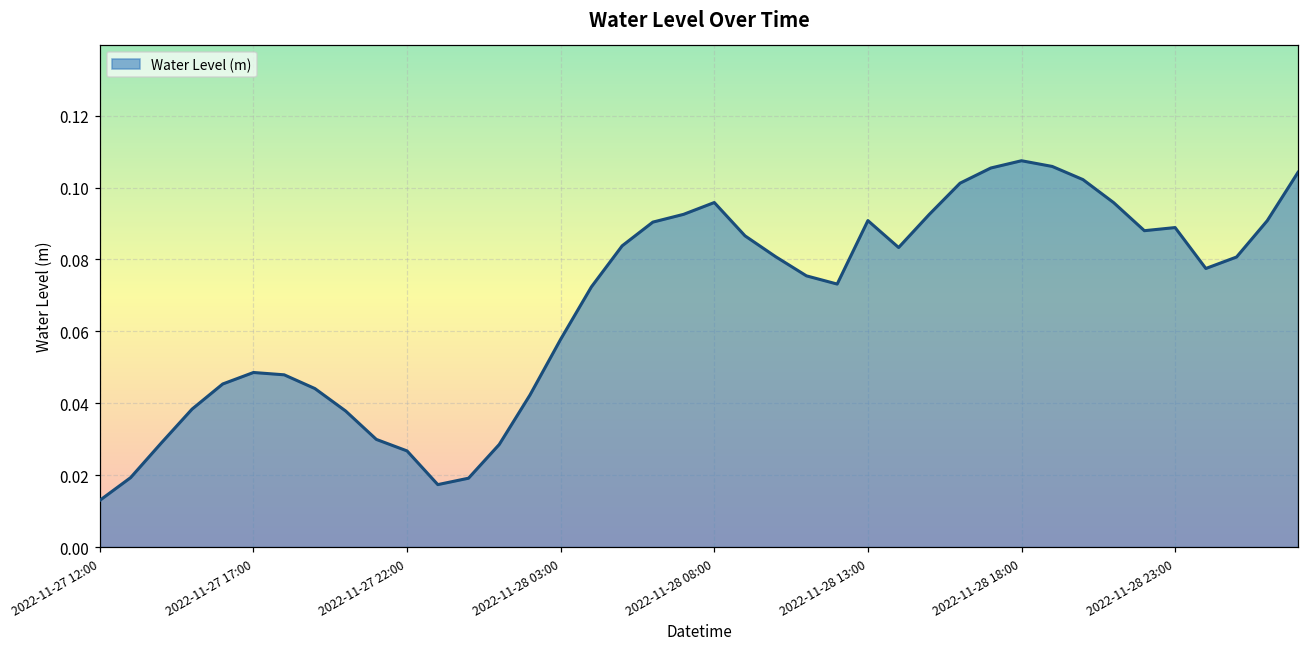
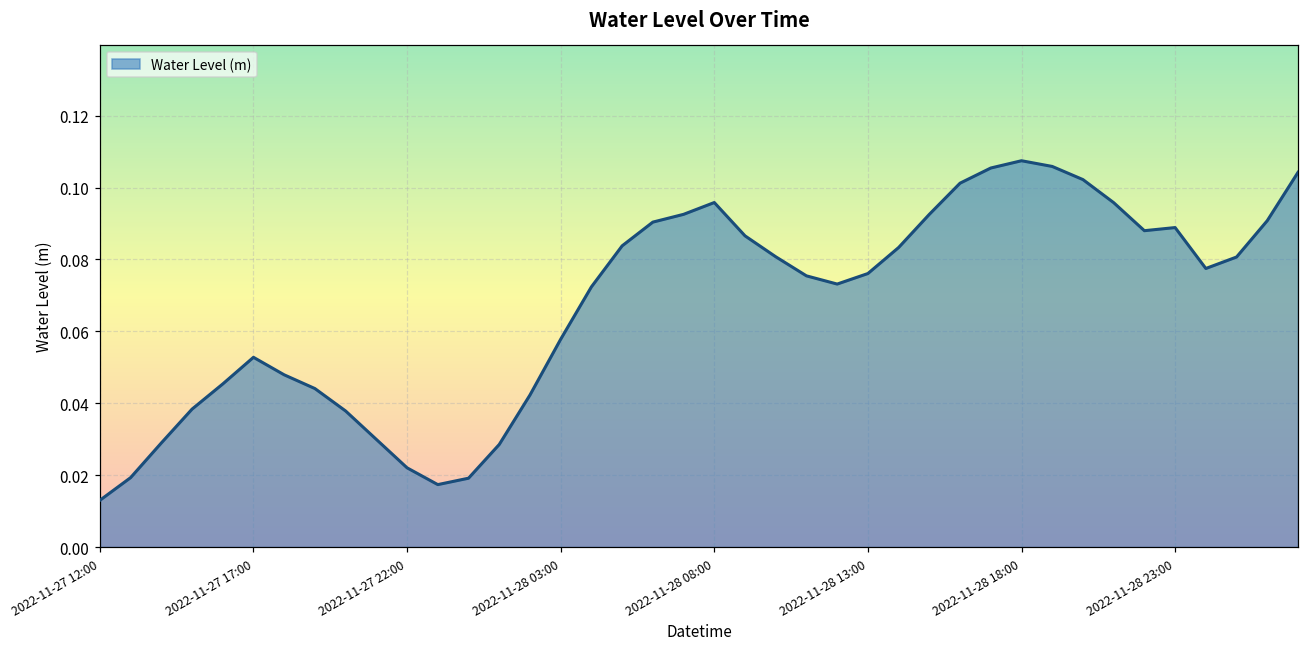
  {
    "2022-11-27 12:00": 0.013,
-   "2022-11-27 17:00": 0.049,
-   "2022-11-27 22:00": 0.027,
+   "2022-11-27 17:00": 0.053,
+   "2022-11-27 22:00": 0.022,
    "2022-11-28 03:00": 0.058,
    "2022-11-28 08:00": 0.096,
-   "2022-11-28 13:00": 0.091,
+   "2022-11-28 13:00": 0.076,
    "2022-11-28 18:00": 0.107,
    "2022-11-28 23:00": 0.089
  }
